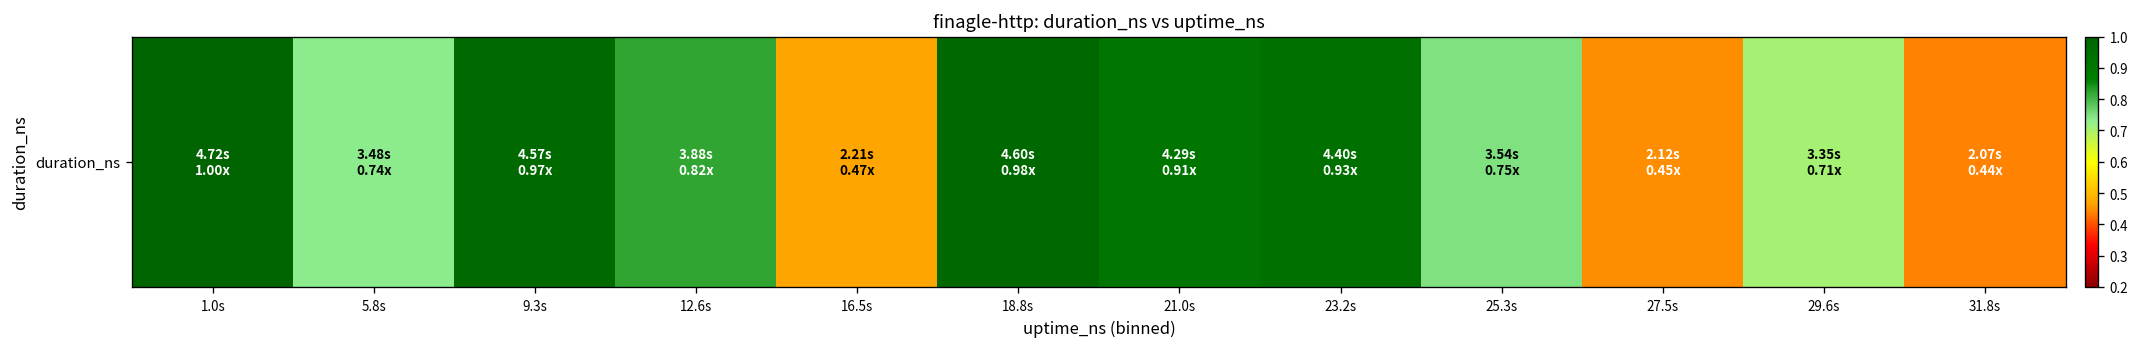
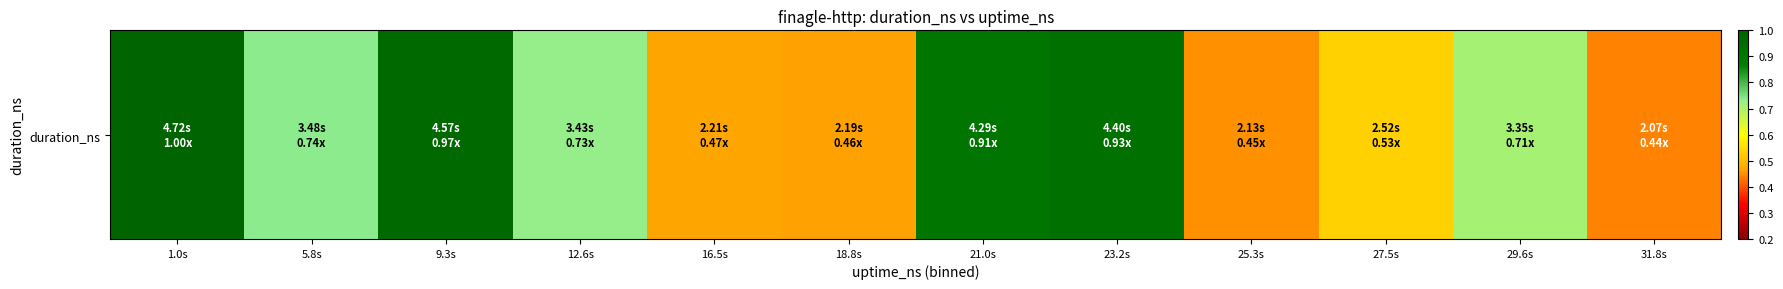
  {
    "duration_ns": {
-     "12.6s": "3.88s 0.82x",
-     "18.8s": "4.60s 0.98x",
-     "25.3s": "3.54s 0.75x",
-     "27.5s": "2.12s 0.45x"
+     "12.6s": "3.43s 0.73x",
+     "18.8s": "2.19s 0.46x",
+     "25.3s": "2.13s 0.45x",
+     "27.5s": "2.52s 0.53x"
    }
  }
